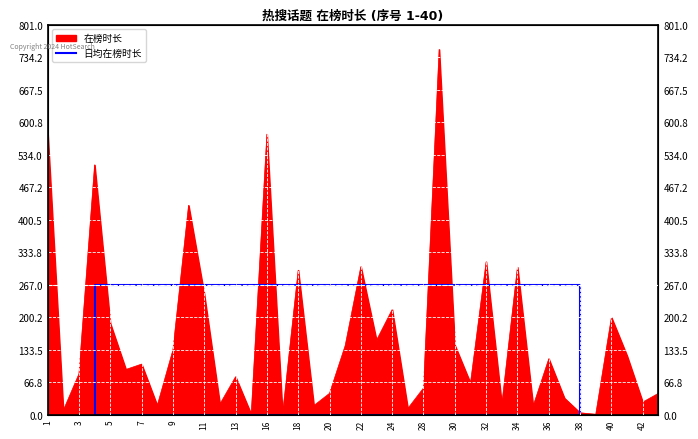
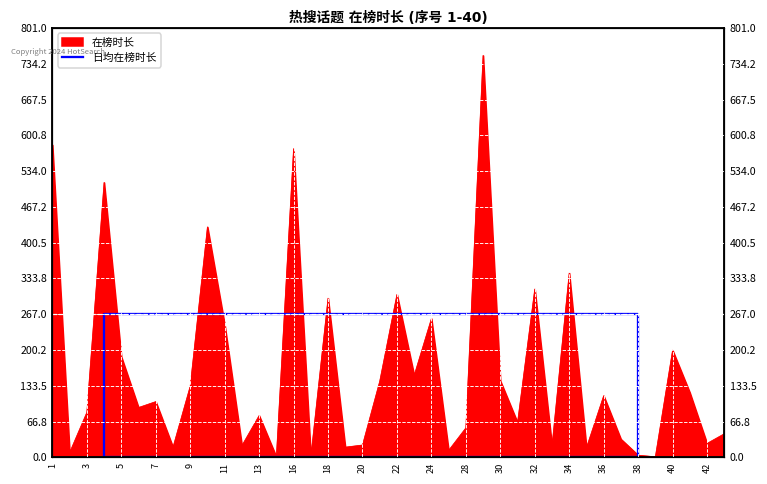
  {
    "在榜时长": {
      "1": 580,
      "3": 80,
      "5": 190,
      "7": 100,
      "9": 130,
      "11": 250,
      "13": 80,
      "16": 580,
      "18": 300,
-     "20": 40,
+     "20": 20,
      "22": 300,
-     "24": 220,
+     "24": 260,
      "28": 60,
      "30": 140,
      "32": 310,
-     "34": 300,
+     "34": 340,
      "36": 120,
      "40": 200,
      "42": 30
    }
  }
